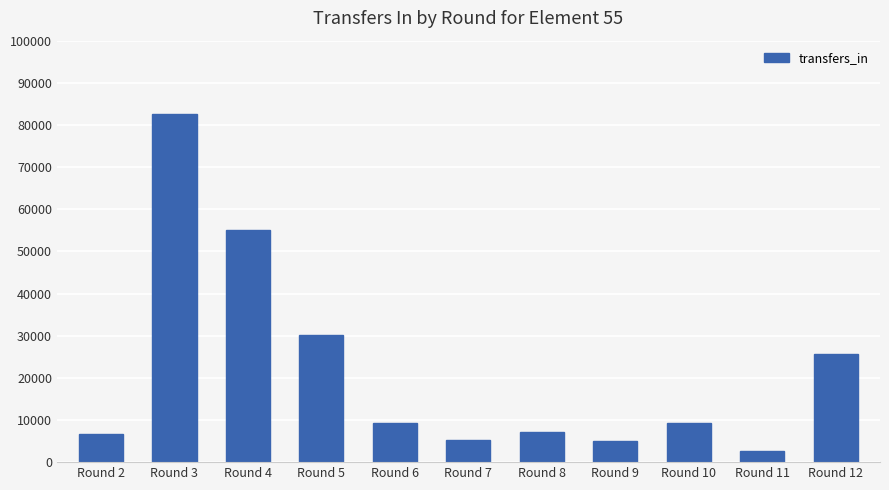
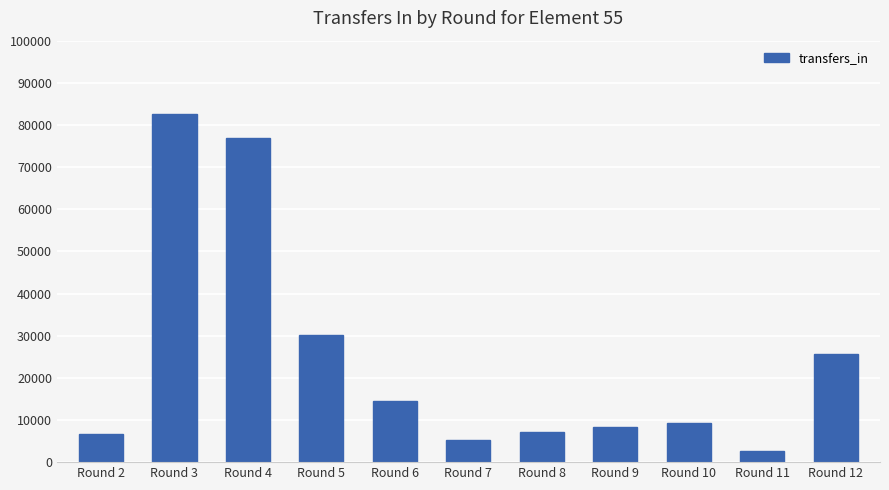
  {
    "Round 2": 7000,
    "Round 3": 83000,
-   "Round 4": 55000,
+   "Round 4": 77000,
    "Round 5": 30000,
-   "Round 6": 9000,
+   "Round 6": 15000,
    "Round 7": 5000,
    "Round 8": 7000,
-   "Round 9": 5000,
+   "Round 9": 8000,
    "Round 10": 9000,
    "Round 11": 3000,
    "Round 12": 26000
  }
